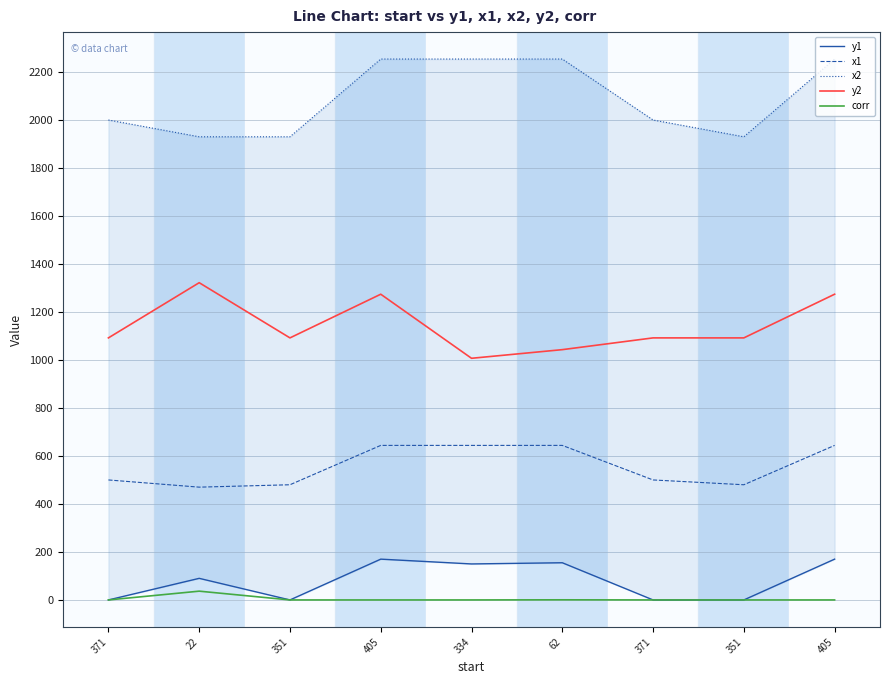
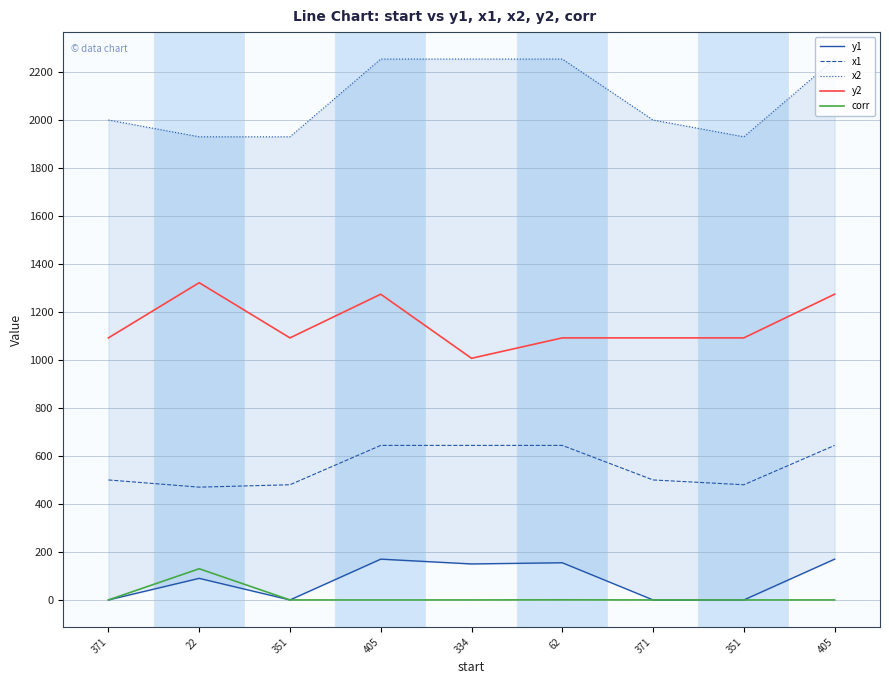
  {
    "y2": {
      "22": 1320,
      "334": 1010,
-     "62": 1040
+     "62": 1090
    },
    "corr": {
-     "22": 40,
+     "22": 130,
      "334": 0,
      "62": 0
    }
  }
